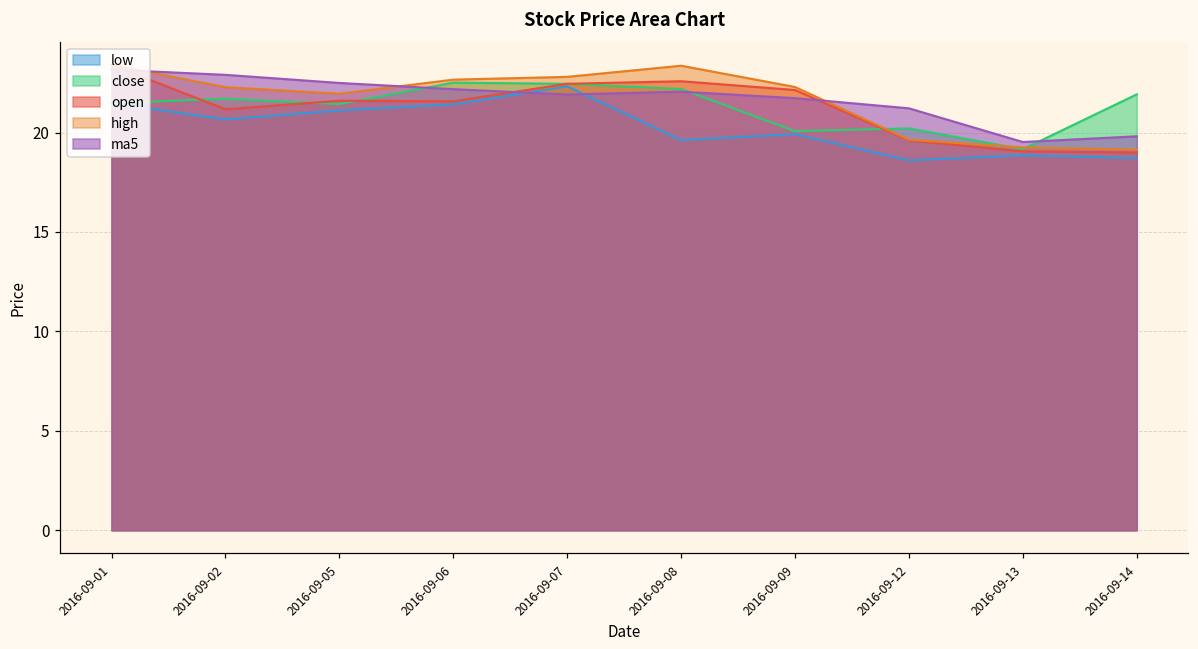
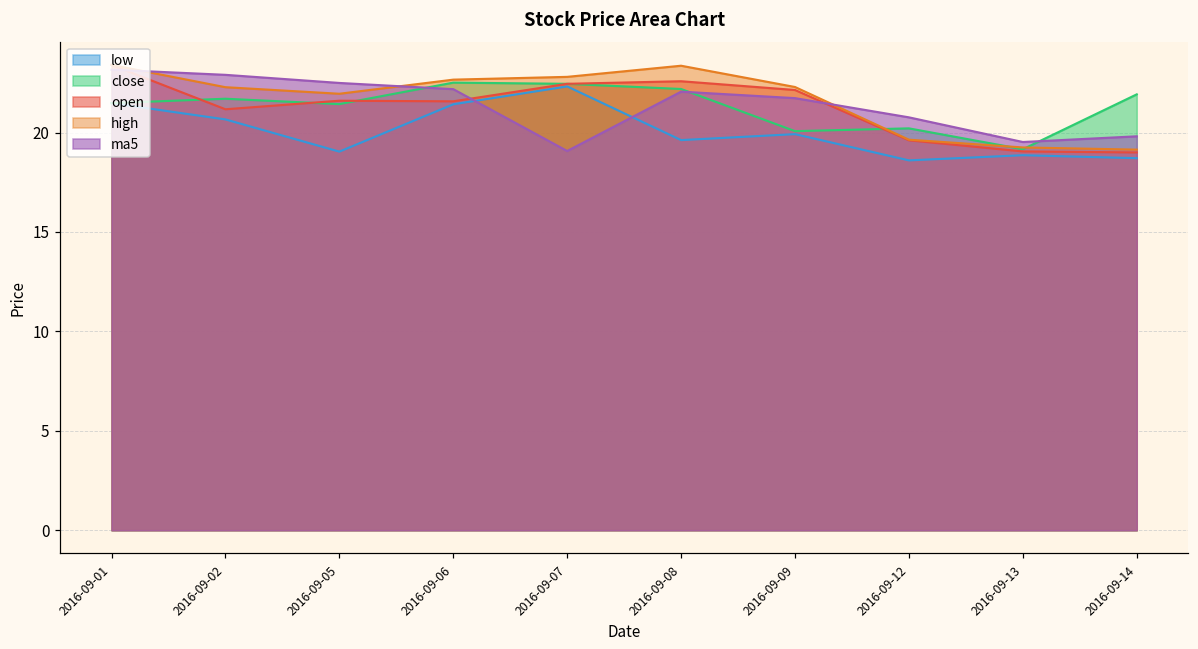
  {
    "low": {
      "2016-09-02": 20.7,
-     "2016-09-05": 21.1,
+     "2016-09-05": 19.0,
      "2016-09-06": 21.4,
      "2016-09-08": 19.6,
      "2016-09-09": 19.9,
      "2016-09-12": 18.6,
      "2016-09-13": 18.9,
      "2016-09-14": 18.7
    },
    "close": {
      "2016-09-02": 21.7,
      "2016-09-05": 21.4,
      "2016-09-06": 22.5,
      "2016-09-09": 20.1,
      "2016-09-12": 20.2,
      "2016-09-14": 21.9
    },
    "ma5": {
      "2016-09-02": 22.9,
      "2016-09-05": 22.5,
      "2016-09-06": 22.2,
-     "2016-09-07": 21.9,
+     "2016-09-07": 19.1,
      "2016-09-09": 21.7,
-     "2016-09-12": 21.2,
+     "2016-09-12": 20.8,
      "2016-09-13": 19.5,
      "2016-09-14": 19.8
    }
  }
